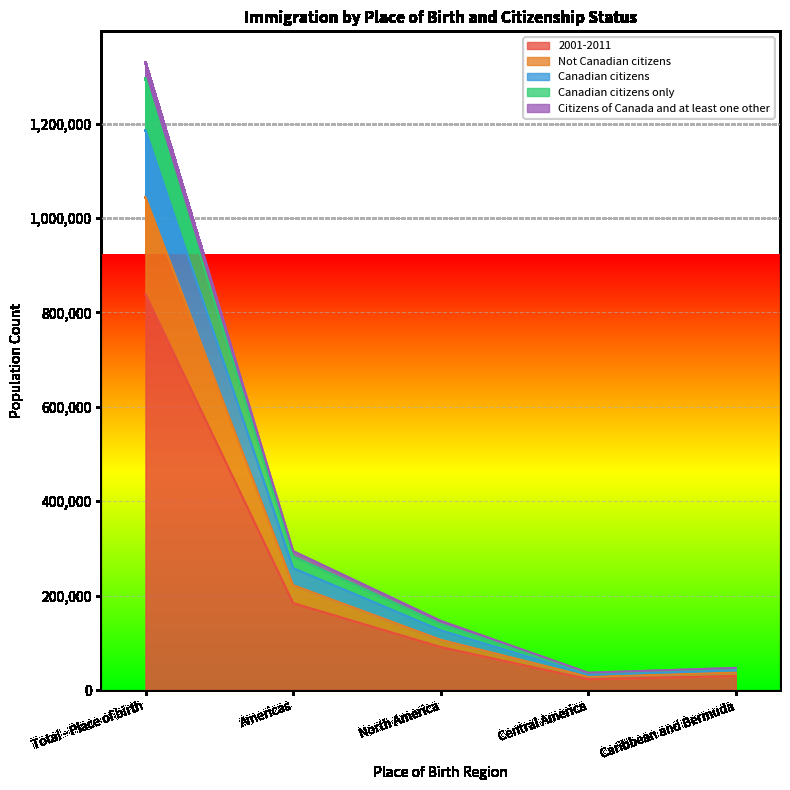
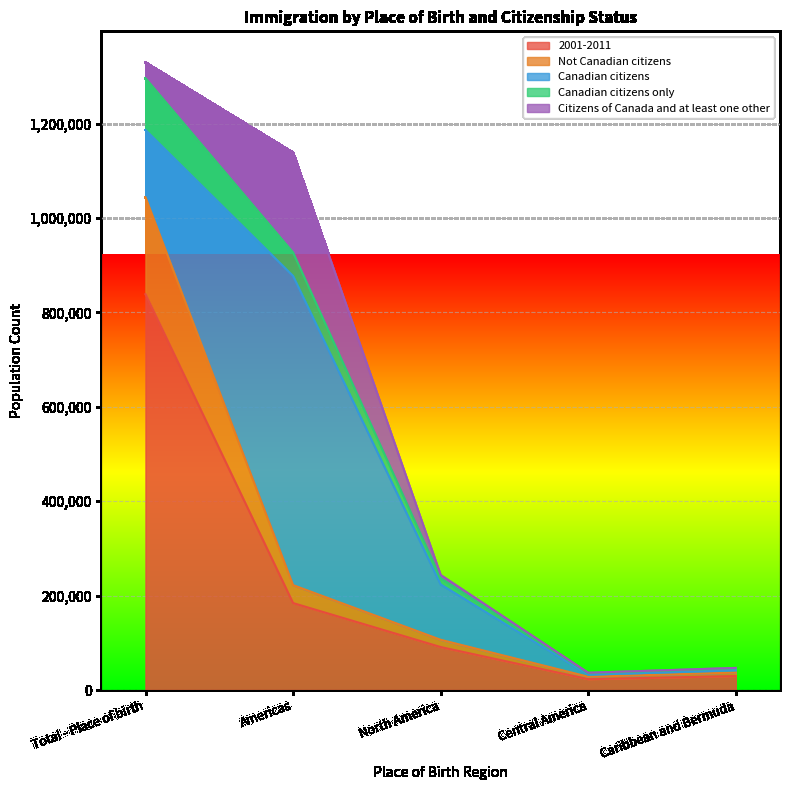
  {
    "Canadian citizens": {
      "Total - Place of birth": "140,000",
-     "Americas": "40,000",
-     "North America": "20,000"
+     "Americas": "660,000",
+     "North America": "120,000"
    },
    "Canadian citizens only": {
      "Total - Place of birth": "110,000",
-     "Americas": "20,000",
+     "Americas": "50,000",
      "North America": "10,000"
    },
    "Citizens of Canada and at least one other": {
      "Total - Place of birth": "30,000",
-     "Americas": "10,000",
+     "Americas": "210,000",
      "North America": "10,000"
    }
  }
